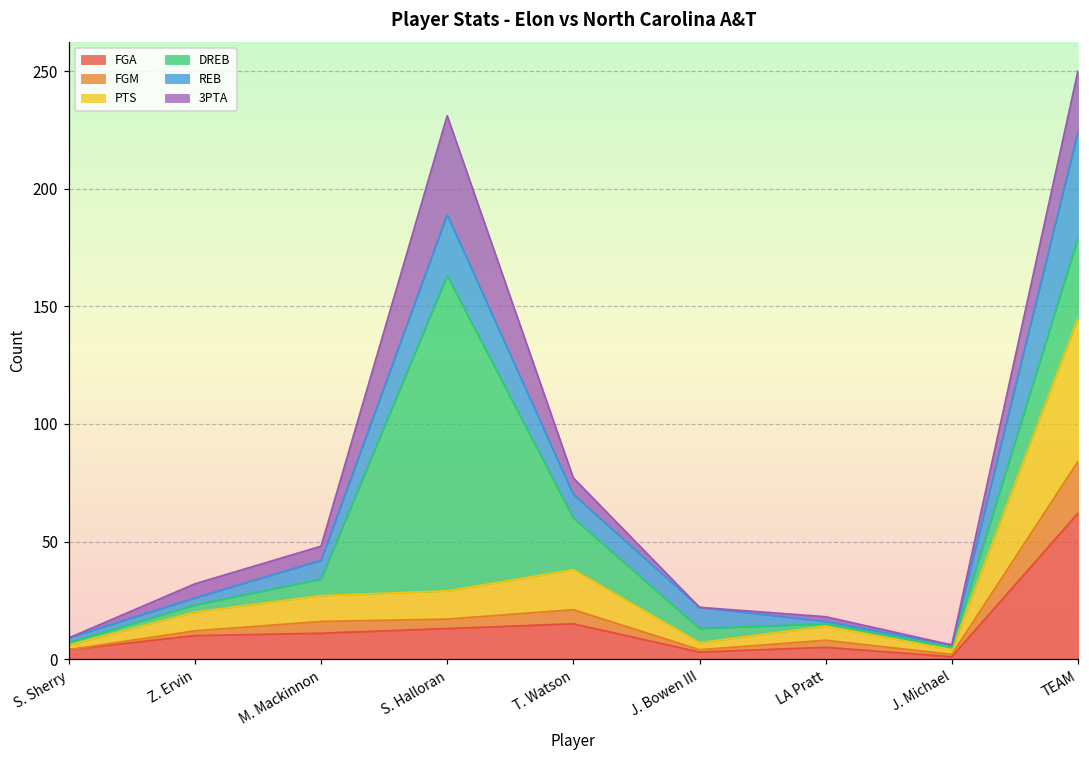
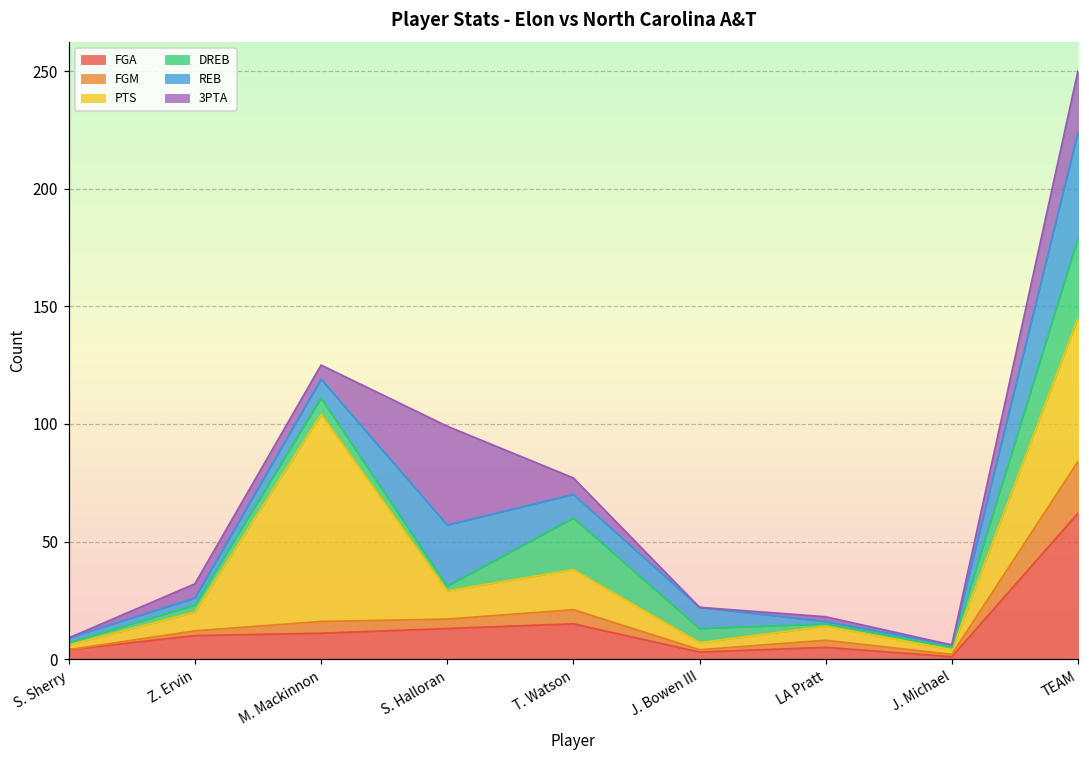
  {
    "PTS": {
      "Z. Ervin": 8,
-     "M. Mackinnon": 11,
+     "M. Mackinnon": 88,
      "S. Halloran": 12,
      "T. Watson": 17,
      "J. Bowen III": 3,
      "TEAM": 61
    },
    "DREB": {
      "Z. Ervin": 3,
      "M. Mackinnon": 7,
-     "S. Halloran": 134,
+     "S. Halloran": 2,
      "T. Watson": 22,
      "J. Bowen III": 6,
      "TEAM": 34
    },
    "REB": {
      "Z. Ervin": 3,
      "M. Mackinnon": 8,
      "S. Halloran": 26,
      "T. Watson": 10,
      "TEAM": 45
    },
    "3PTA": {
      "Z. Ervin": 6,
      "M. Mackinnon": 6,
      "S. Halloran": 42,
      "T. Watson": 7,
      "LA Pratt": 2,
      "TEAM": 26
    }
  }
